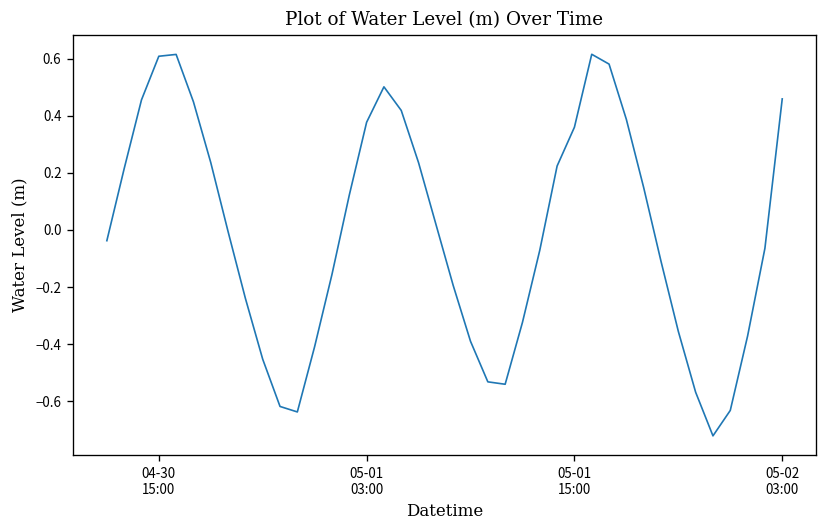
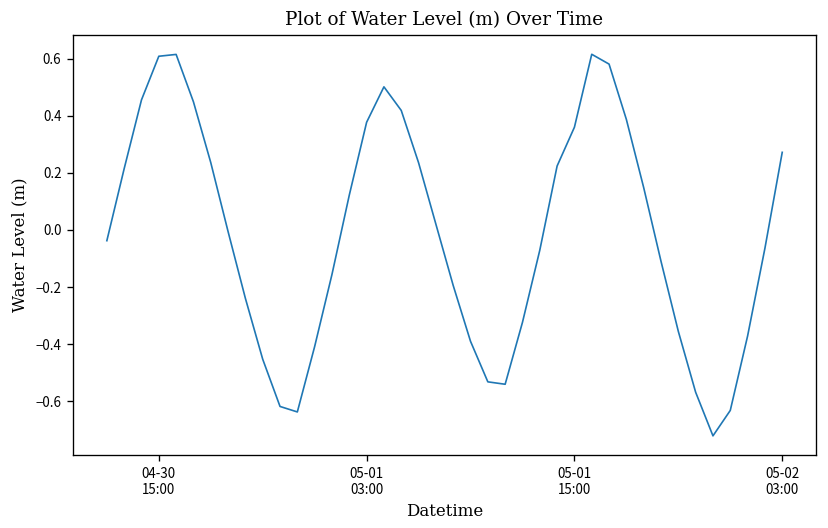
  {
    "04-30 15:00": 0.61,
    "05-01 03:00": 0.38,
    "05-01 15:00": 0.36,
-   "05-02 03:00": 0.46
+   "05-02 03:00": 0.27
  }
